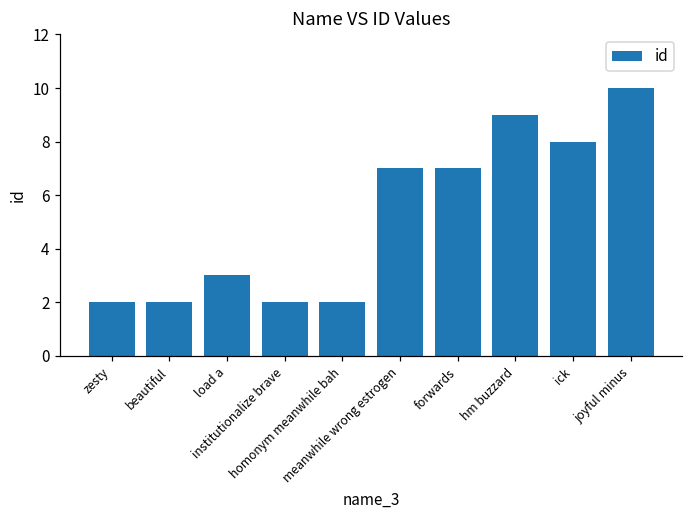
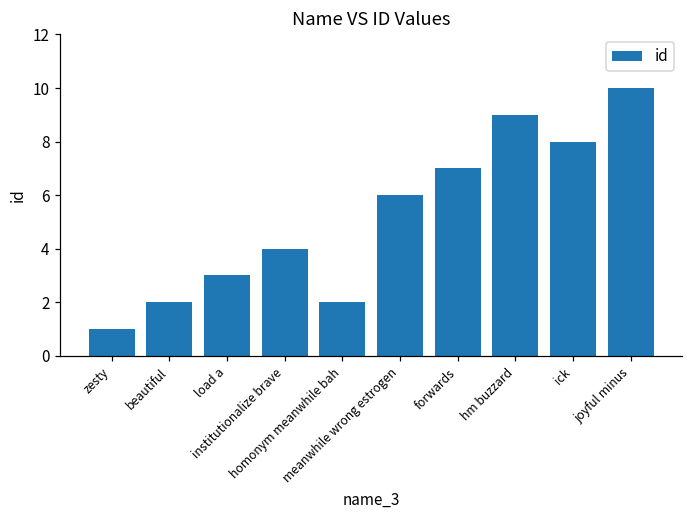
  {
-   "zesty": 2,
+   "zesty": 1,
    "beautiful": 2,
    "load a": 3,
-   "institutionalize brave": 2,
+   "institutionalize brave": 4,
    "homonym meanwhile bah": 2,
-   "meanwhile wrong estrogen": 7,
+   "meanwhile wrong estrogen": 6,
    "forwards": 7,
    "hm buzzard": 9,
    "ick": 8,
    "joyful minus": 10
  }
